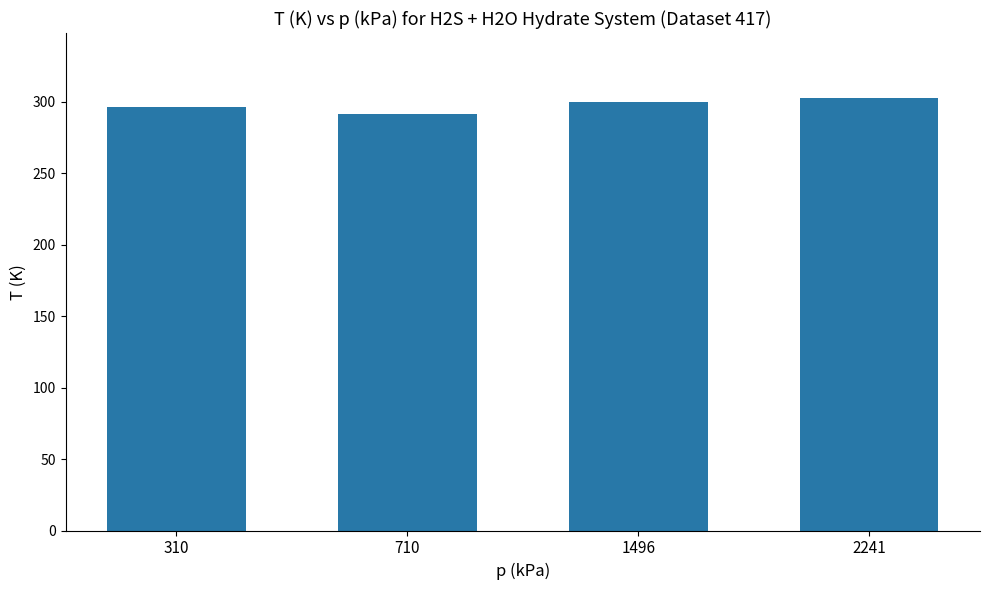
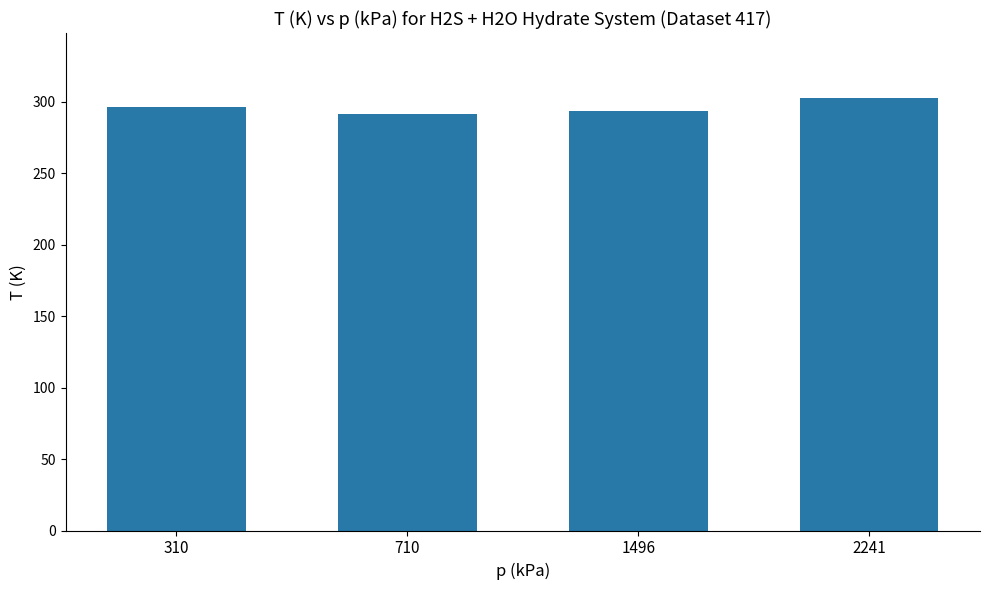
  {
    "310": 296,
    "710": 291,
-   "1496": 300,
+   "1496": 293,
    "2241": 303
  }
